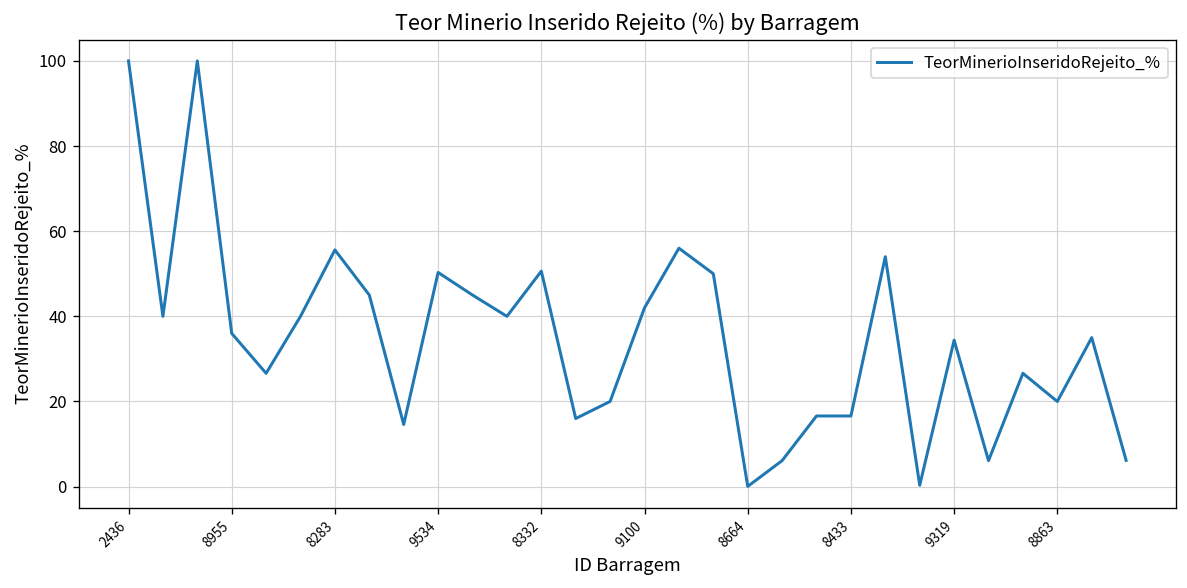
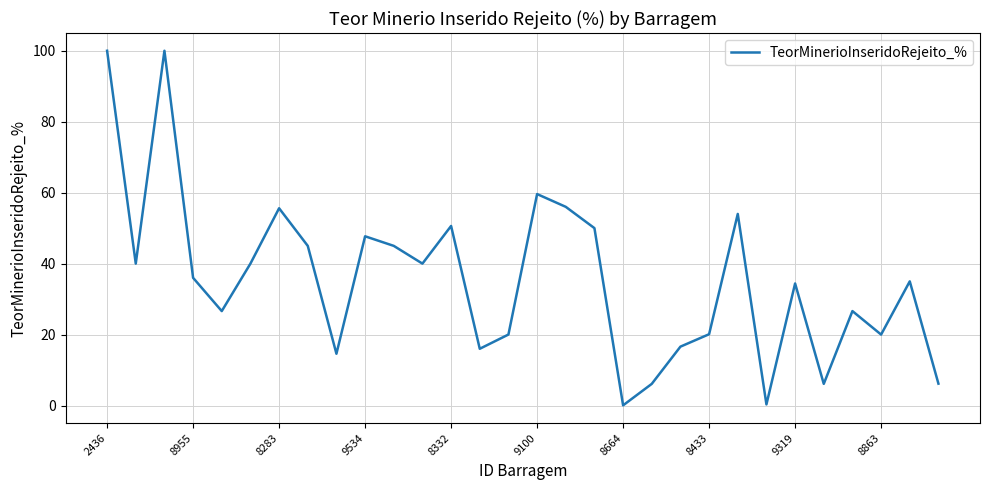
  {
    "2436": 100,
    "8955": 36,
    "8283": 56,
-   "9534": 50,
+   "9534": 48,
    "8332": 51,
-   "9100": 42,
+   "9100": 60,
    "8664": 0,
-   "8433": 17,
+   "8433": 20,
    "9319": 34,
    "8863": 20
  }
